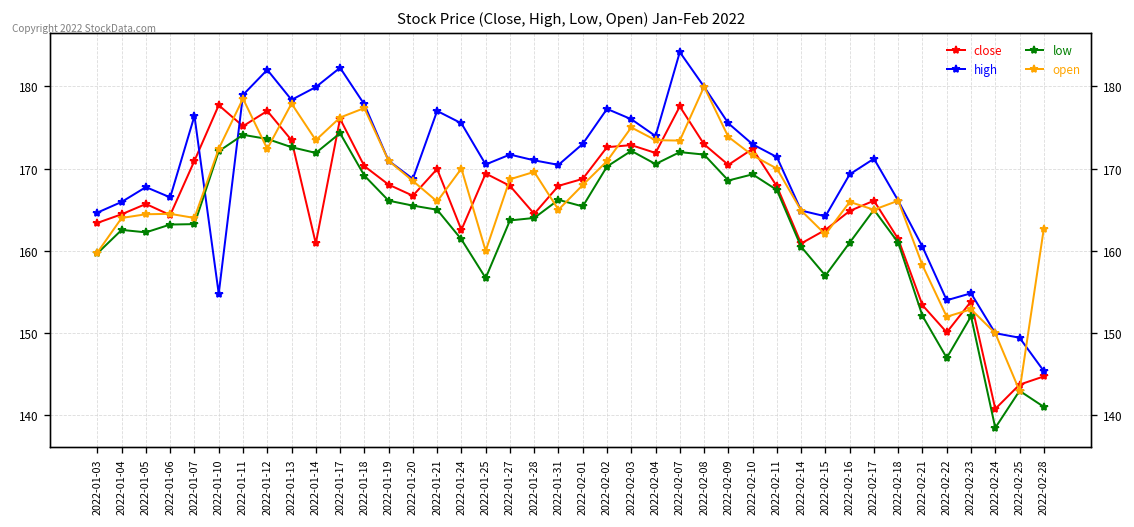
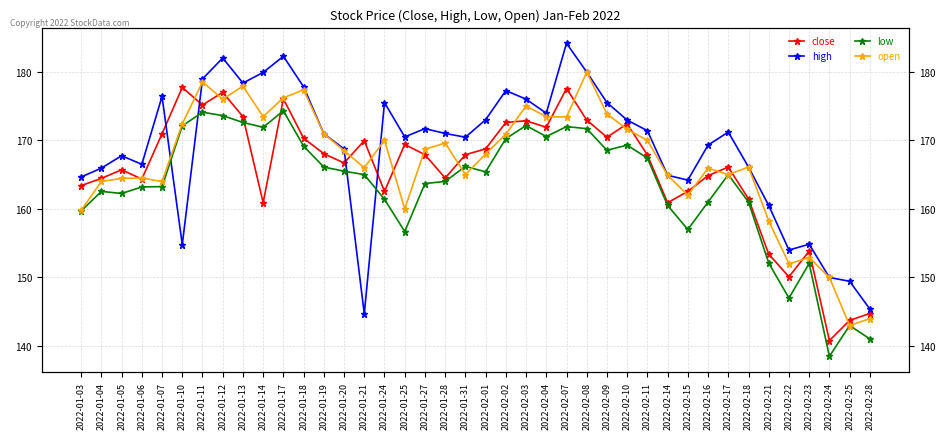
  {
    "close": {
      "2022-01-03": 163,
      "2022-01-04": 164,
      "2022-01-05": 166,
      "2022-01-07": 171,
      "2022-01-10": 178,
      "2022-01-11": 175,
      "2022-01-12": 177,
      "2022-01-13": 173,
      "2022-01-14": 161,
      "2022-01-18": 170,
      "2022-01-19": 168,
      "2022-01-20": 167,
      "2022-01-21": 170,
      "2022-01-24": 163,
      "2022-01-25": 169,
      "2022-01-27": 168,
      "2022-01-28": 165,
      "2022-01-31": 168,
      "2022-02-01": 169,
      "2022-02-02": 173,
      "2022-02-03": 173,
      "2022-02-04": 172,
      "2022-02-07": 178,
      "2022-02-08": 173,
      "2022-02-09": 170,
      "2022-02-10": 172,
      "2022-02-11": 168,
      "2022-02-14": 161,
      "2022-02-15": 163,
      "2022-02-16": 165,
      "2022-02-17": 166,
      "2022-02-18": 161,
      "2022-02-21": 153,
      "2022-02-22": 150,
      "2022-02-23": 154,
      "2022-02-24": 141,
      "2022-02-25": 144,
      "2022-02-28": 145
    },
    "high": {
      "2022-01-03": 165,
      "2022-01-04": 166,
      "2022-01-05": 168,
      "2022-01-06": 167,
      "2022-01-07": 176,
      "2022-01-10": 155,
      "2022-01-11": 179,
      "2022-01-12": 182,
      "2022-01-13": 178,
      "2022-01-14": 180,
      "2022-01-17": 182,
      "2022-01-18": 178,
-     "2022-01-21": 177,
+     "2022-01-21": 145,
      "2022-01-24": 176,
      "2022-01-25": 171,
      "2022-01-27": 172,
      "2022-01-28": 171,
      "2022-01-31": 170,
      "2022-02-01": 173,
      "2022-02-02": 177,
      "2022-02-03": 176,
      "2022-02-04": 174,
      "2022-02-07": 184,
      "2022-02-09": 176,
      "2022-02-10": 173,
      "2022-02-11": 171,
      "2022-02-15": 164,
      "2022-02-16": 169,
      "2022-02-17": 171,
      "2022-02-21": 161,
      "2022-02-22": 154,
      "2022-02-23": 155,
      "2022-02-25": 149,
      "2022-02-28": 145
    },
    "low": {
      "2022-01-04": 163,
      "2022-01-05": 162,
      "2022-01-06": 163,
      "2022-01-07": 163,
      "2022-01-11": 174,
      "2022-01-12": 174,
      "2022-01-13": 173,
      "2022-01-14": 172,
      "2022-01-17": 174,
      "2022-01-18": 169,
      "2022-01-19": 166,
      "2022-01-20": 166,
      "2022-01-21": 165,
      "2022-01-24": 161,
      "2022-01-25": 157,
      "2022-01-27": 164,
      "2022-01-28": 164,
      "2022-01-31": 166,
      "2022-02-01": 165,
      "2022-02-02": 170,
      "2022-02-03": 172,
      "2022-02-04": 171,
      "2022-02-07": 172,
      "2022-02-08": 172,
      "2022-02-09": 169,
      "2022-02-10": 169,
      "2022-02-11": 167,
      "2022-02-14": 161,
      "2022-02-15": 157,
      "2022-02-16": 161,
      "2022-02-18": 161,
      "2022-02-21": 152,
      "2022-02-22": 147,
      "2022-02-23": 152,
      "2022-02-24": 139,
      "2022-02-28": 141
    },
    "open": {
      "2022-01-04": 164,
      "2022-01-05": 164,
      "2022-01-07": 164,
      "2022-01-11": 179,
-     "2022-01-12": 172,
+     "2022-01-12": 176,
      "2022-01-13": 178,
      "2022-01-14": 173,
      "2022-01-18": 177,
      "2022-01-21": 166,
      "2022-01-24": 170,
      "2022-01-25": 160,
      "2022-01-27": 169,
      "2022-01-28": 170,
      "2022-01-31": 165,
      "2022-02-01": 168,
      "2022-02-02": 171,
      "2022-02-03": 175,
      "2022-02-04": 173,
      "2022-02-07": 173,
      "2022-02-09": 174,
      "2022-02-10": 172,
      "2022-02-11": 170,
      "2022-02-15": 162,
      "2022-02-16": 166,
      "2022-02-21": 158,
      "2022-02-22": 152,
      "2022-02-23": 153,
-     "2022-02-28": 163
+     "2022-02-28": 144
    }
  }
